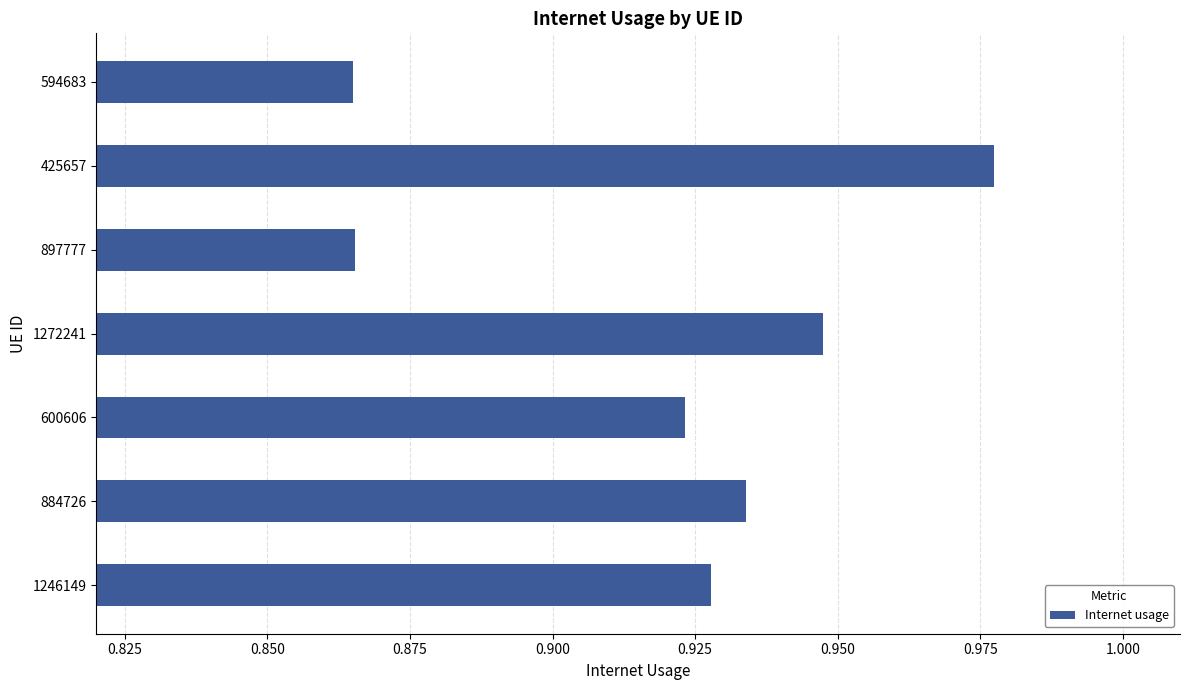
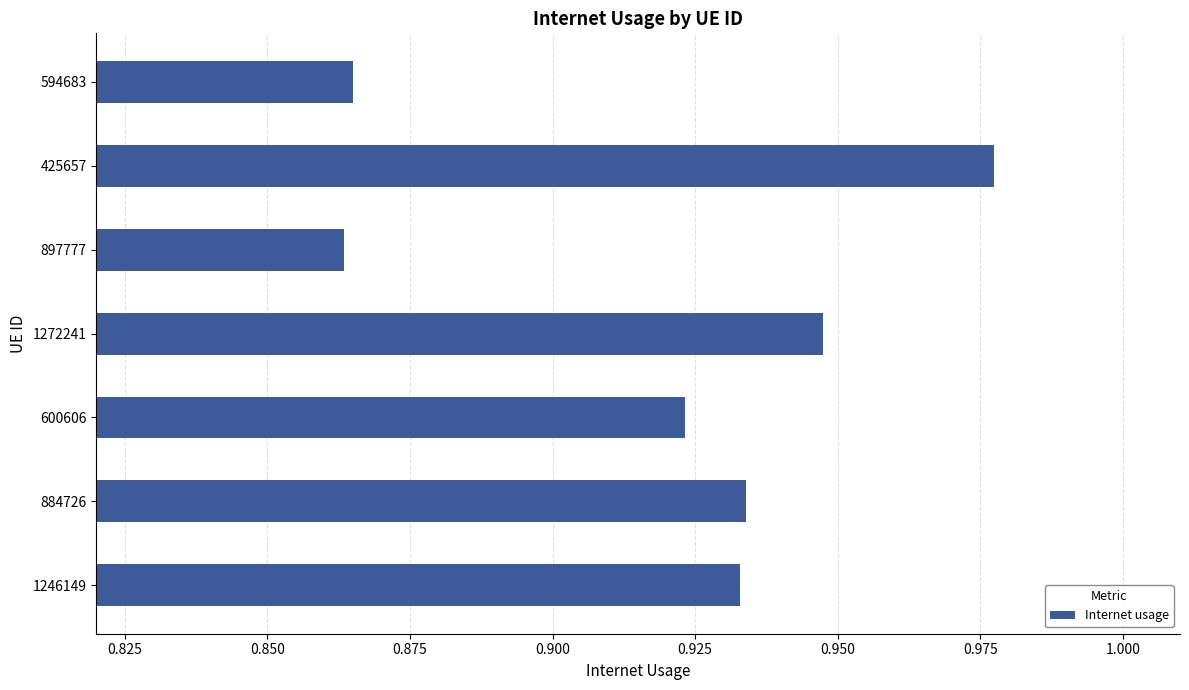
  {
    "594683": 0.865,
    "425657": 0.977,
-   "897777": 0.865,
+   "897777": 0.863,
    "1272241": 0.947,
    "600606": 0.923,
    "884726": 0.934,
-   "1246149": 0.928
+   "1246149": 0.933
  }
